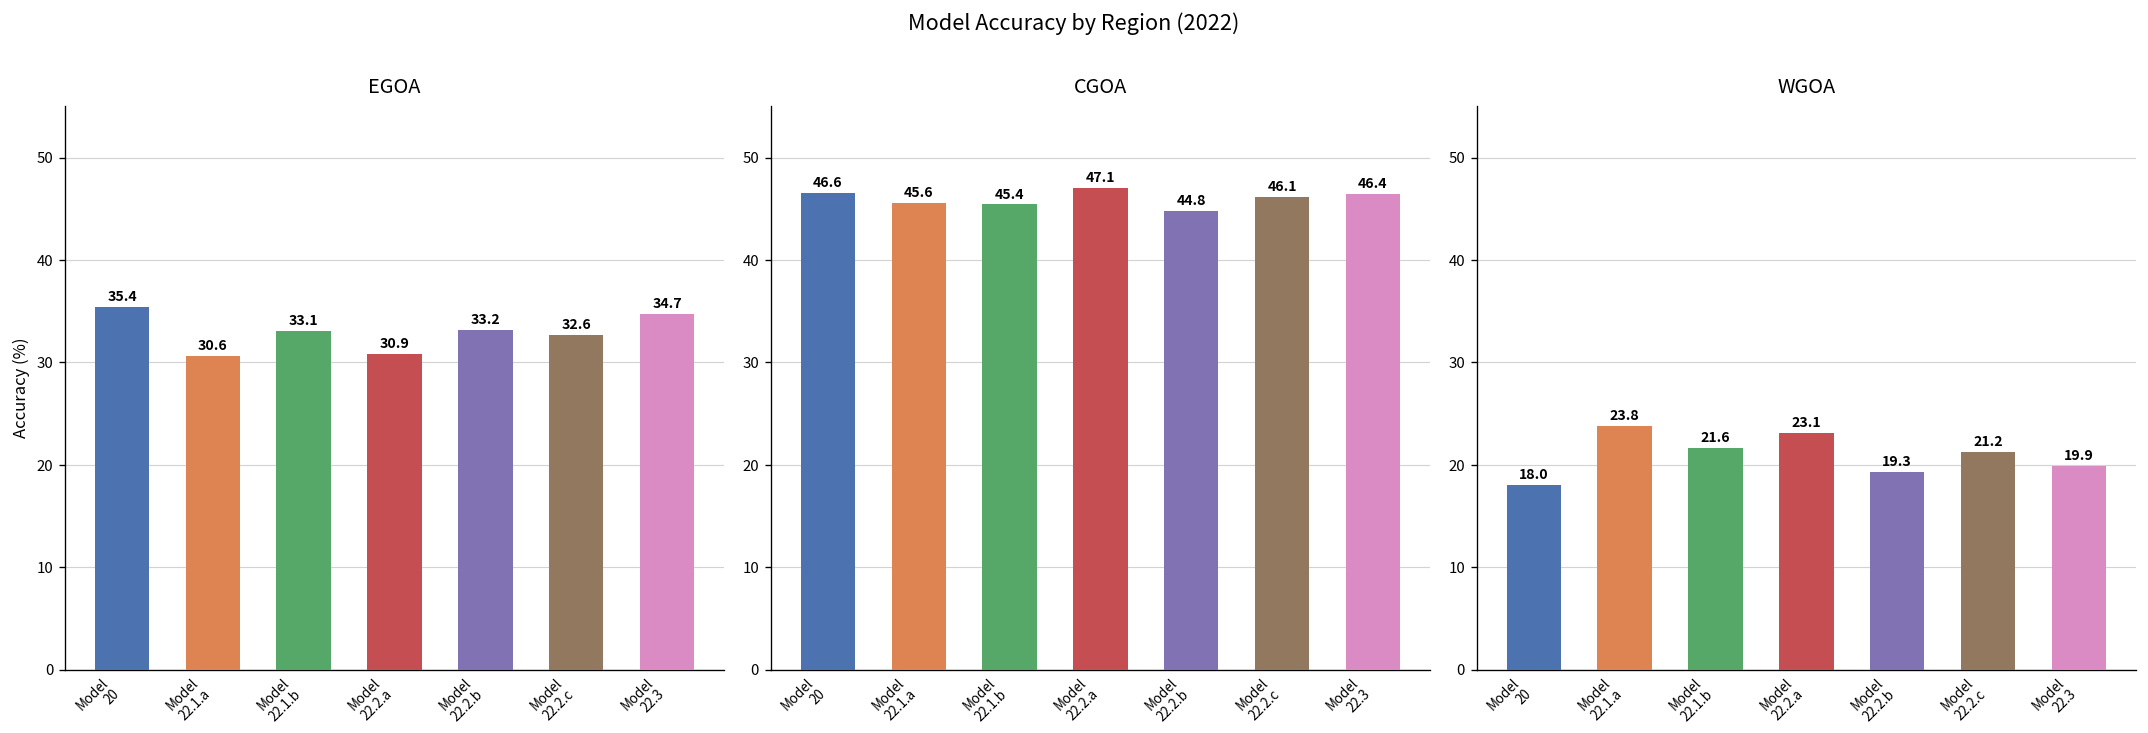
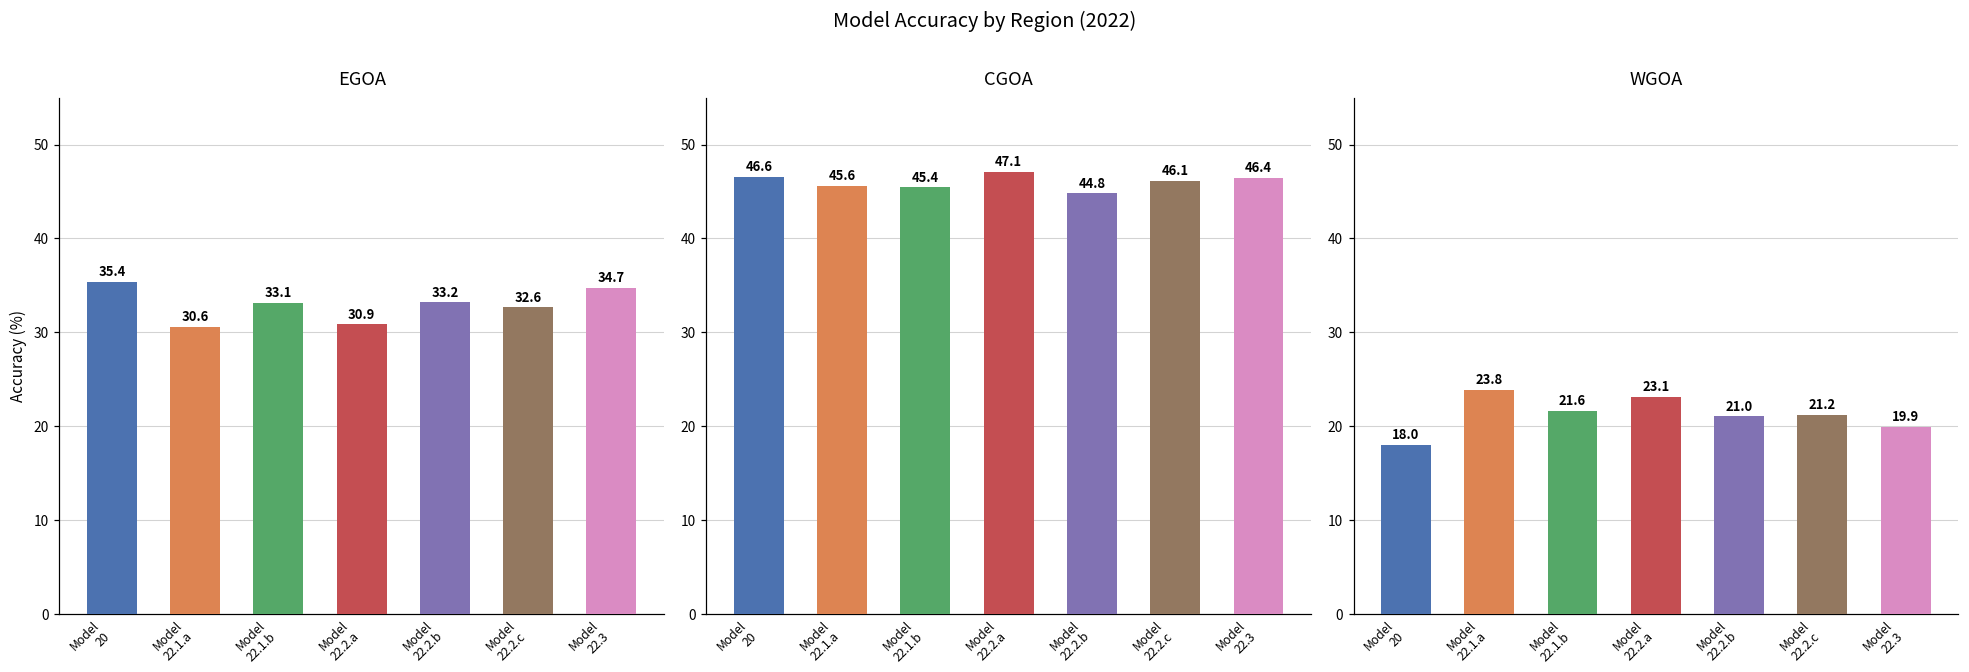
  {
    "EGOA": {
      "Model 20": 35.4,
      "Model 22.1.a": 30.6,
      "Model 22.1.b": 33.1,
      "Model 22.2.a": 30.9,
      "Model 22.2.b": 33.2,
      "Model 22.2.c": 32.6,
      "Model 22.3": 34.7
    },
    "CGOA": {
      "Model 20": 46.6,
      "Model 22.1.a": 45.6,
      "Model 22.1.b": 45.4,
      "Model 22.2.a": 47.1,
      "Model 22.2.b": 44.8,
      "Model 22.2.c": 46.1,
      "Model 22.3": 46.4
    },
    "WGOA": {
      "Model 20": 18.0,
      "Model 22.1.a": 23.8,
      "Model 22.1.b": 21.6,
      "Model 22.2.a": 23.1,
-     "Model 22.2.b": 19.3,
+     "Model 22.2.b": 21.0,
      "Model 22.2.c": 21.2,
      "Model 22.3": 19.9
    }
  }
